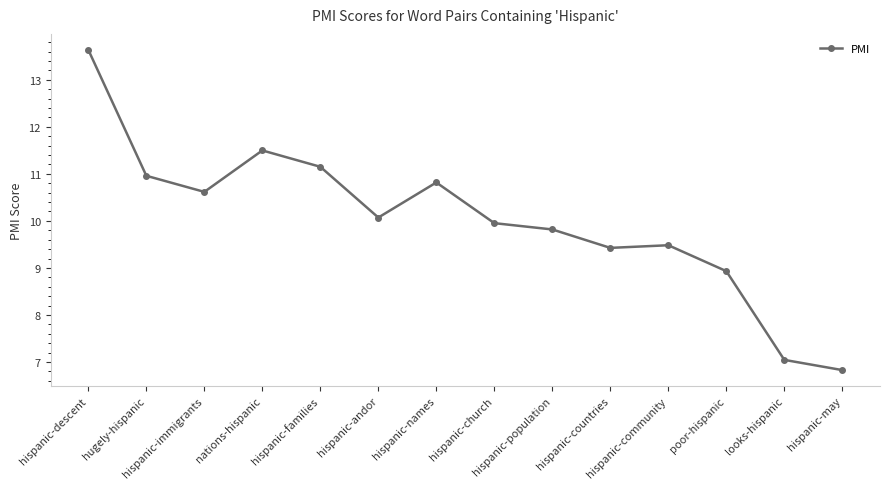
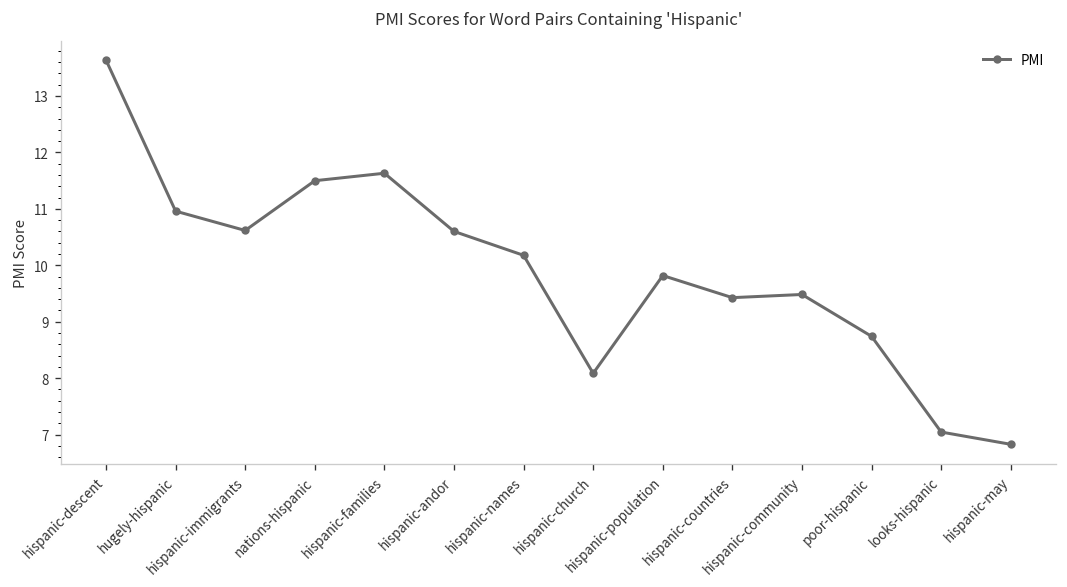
  {
    "hispanic-descent": 13.6,
    "hugely-hispanic": 11.0,
    "hispanic-immigrants": 10.6,
    "nations-hispanic": 11.5,
-   "hispanic-families": 11.2,
-   "hispanic-andor": 10.1,
-   "hispanic-names": 10.8,
-   "hispanic-church": 10.0,
+   "hispanic-families": 11.6,
+   "hispanic-andor": 10.6,
+   "hispanic-names": 10.2,
+   "hispanic-church": 8.1,
    "hispanic-population": 9.8,
    "hispanic-countries": 9.4,
    "hispanic-community": 9.5,
-   "poor-hispanic": 8.9,
+   "poor-hispanic": 8.7,
    "looks-hispanic": 7.0,
    "hispanic-may": 6.8
  }
